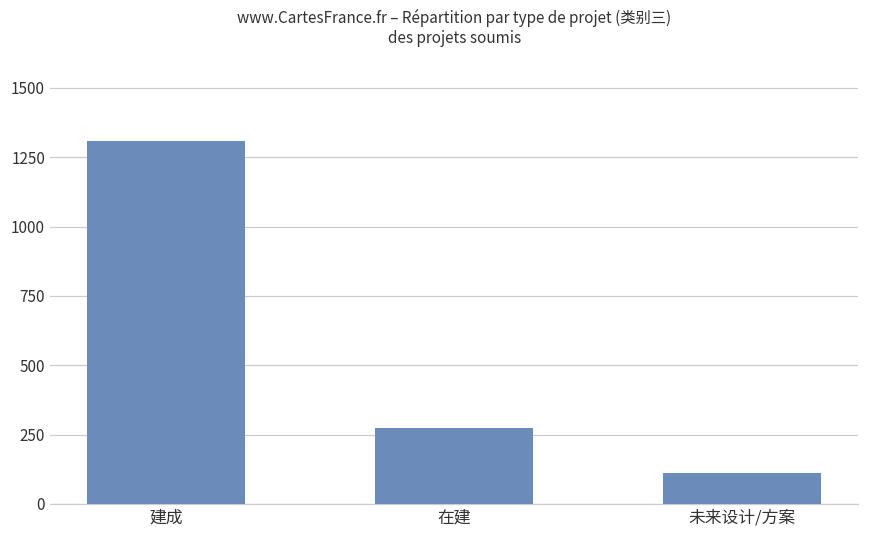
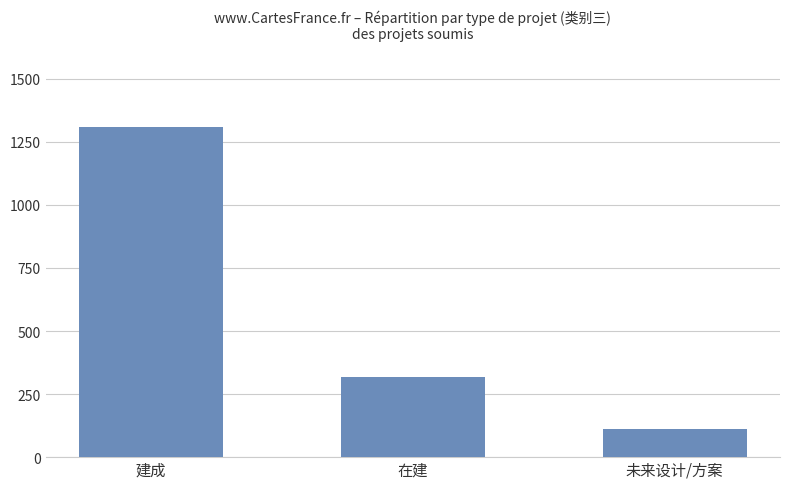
  {
    "建成": 1310,
-   "在建": 280,
+   "在建": 320,
    "未来设计/方案": 110
  }
